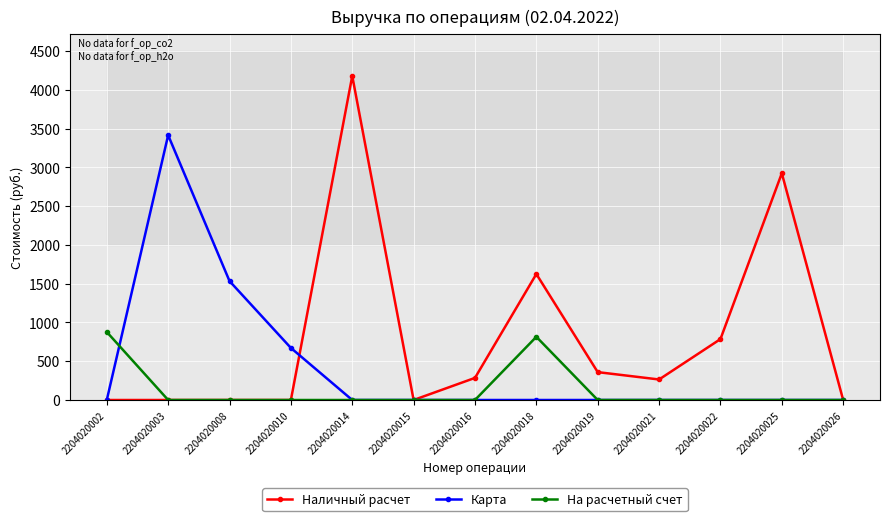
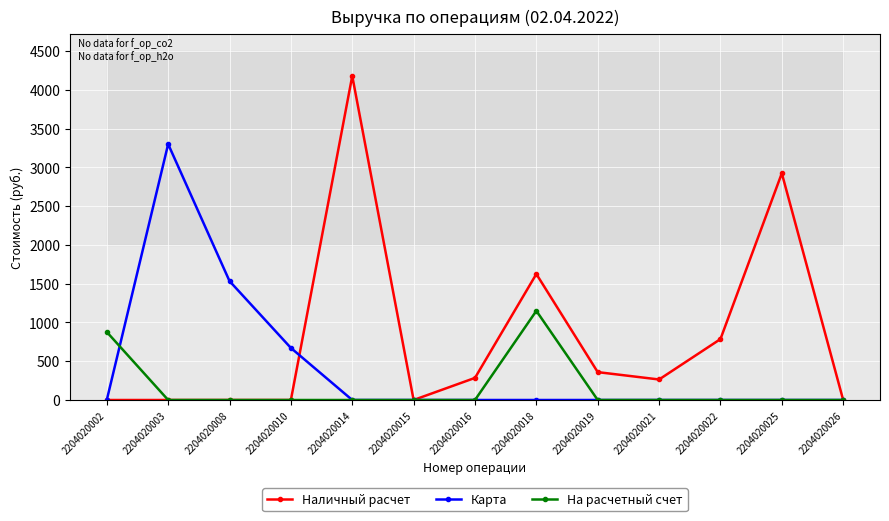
  {
    "Наличный расчет": {
      "2204020014": 4200,
      "2204020016": 300,
      "2204020018": 1600,
      "2204020019": 400,
      "2204020021": 300,
      "2204020022": 800,
      "2204020025": 2900
    },
    "Карта": {
-     "2204020003": 3400,
+     "2204020003": 3300,
      "2204020008": 1500,
      "2204020010": 700,
      "2204020018": 0
    },
    "На расчетный счет": {
      "2204020002": 900,
-     "2204020018": 800
+     "2204020018": 1100
    }
  }
